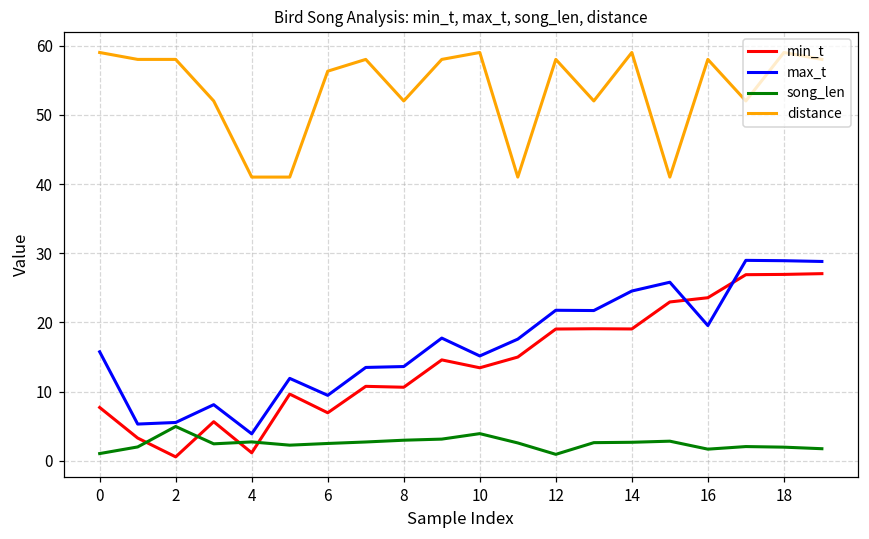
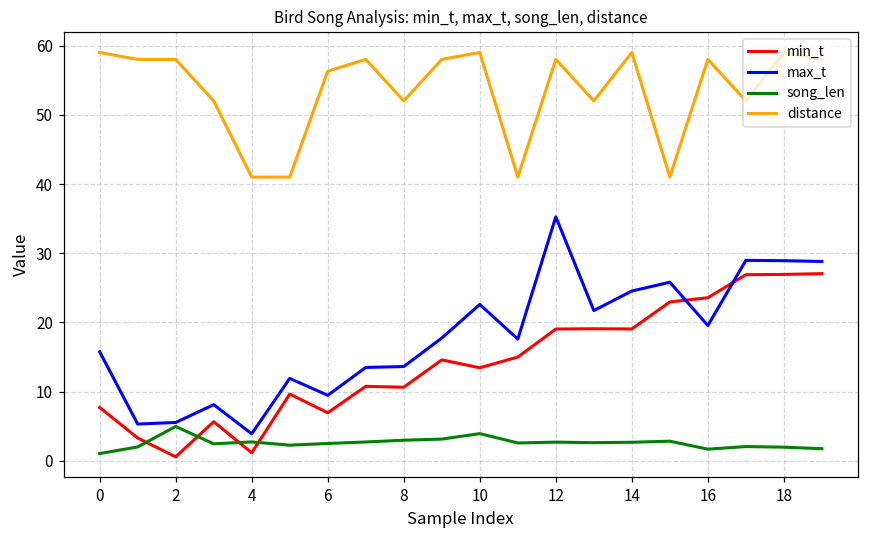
  {
    "min_t": {
      "0": 8,
      "2": 1,
      "4": 1,
      "6": 7,
      "8": 11,
      "10": 13,
      "12": 19,
      "14": 19,
      "16": 24,
      "18": 27
    },
    "max_t": {
      "0": 16,
      "2": 6,
      "4": 4,
      "6": 9,
      "8": 14,
-     "10": 15,
-     "12": 22,
+     "10": 23,
+     "12": 35,
      "14": 25,
      "16": 20,
      "18": 29
    },
    "song_len": {
      "0": 1,
      "2": 5,
      "4": 3,
      "6": 3,
      "8": 3,
      "10": 4,
-     "12": 1,
+     "12": 3,
      "14": 3,
      "16": 2,
      "18": 2
    },
    "distance": {
      "0": 59,
      "2": 58,
      "4": 41,
      "6": 56,
      "8": 52,
      "10": 59,
      "12": 58,
      "14": 59,
      "16": 58
    }
  }
